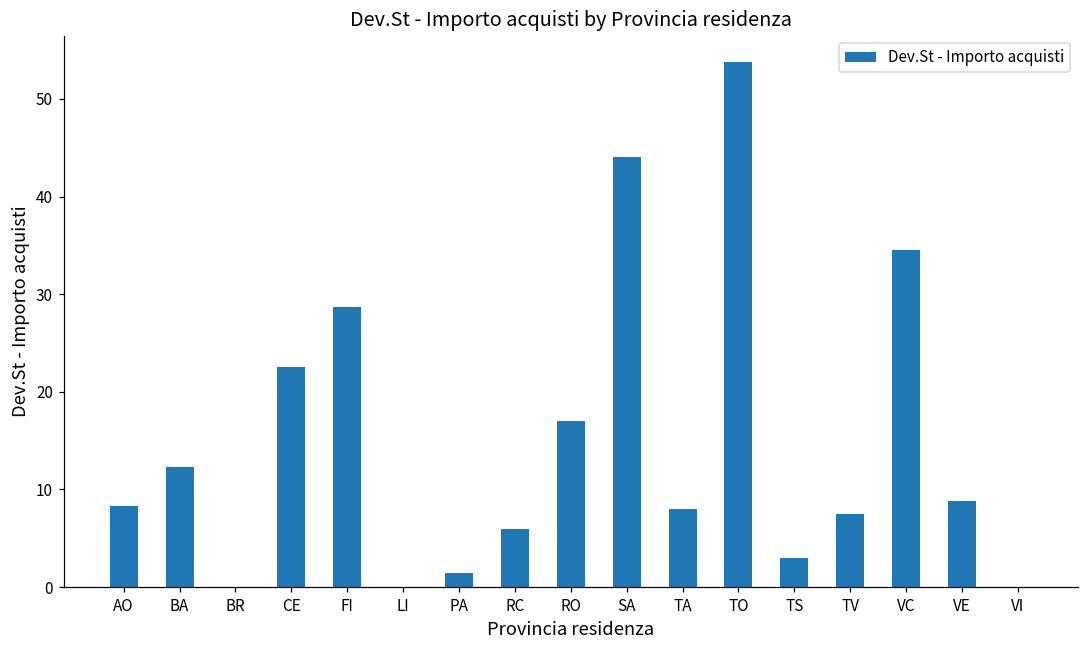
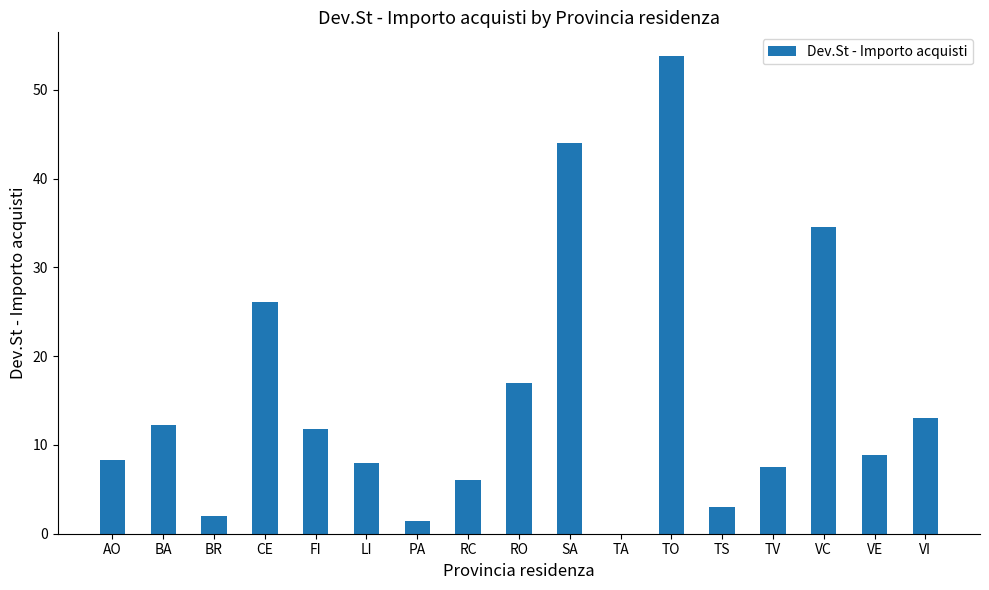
  {
    "AO": 8,
    "BA": 12,
-   "BR": 0,
-   "CE": 23,
-   "FI": 29,
-   "LI": 0,
+   "BR": 2,
+   "CE": 26,
+   "FI": 12,
+   "LI": 8,
    "PA": 1,
    "RC": 6,
    "RO": 17,
    "SA": 44,
-   "TA": 8,
+   "TA": 0,
    "TO": 54,
    "TS": 3,
    "TV": 8,
    "VC": 35,
    "VE": 9,
-   "VI": 0
+   "VI": 13
  }
